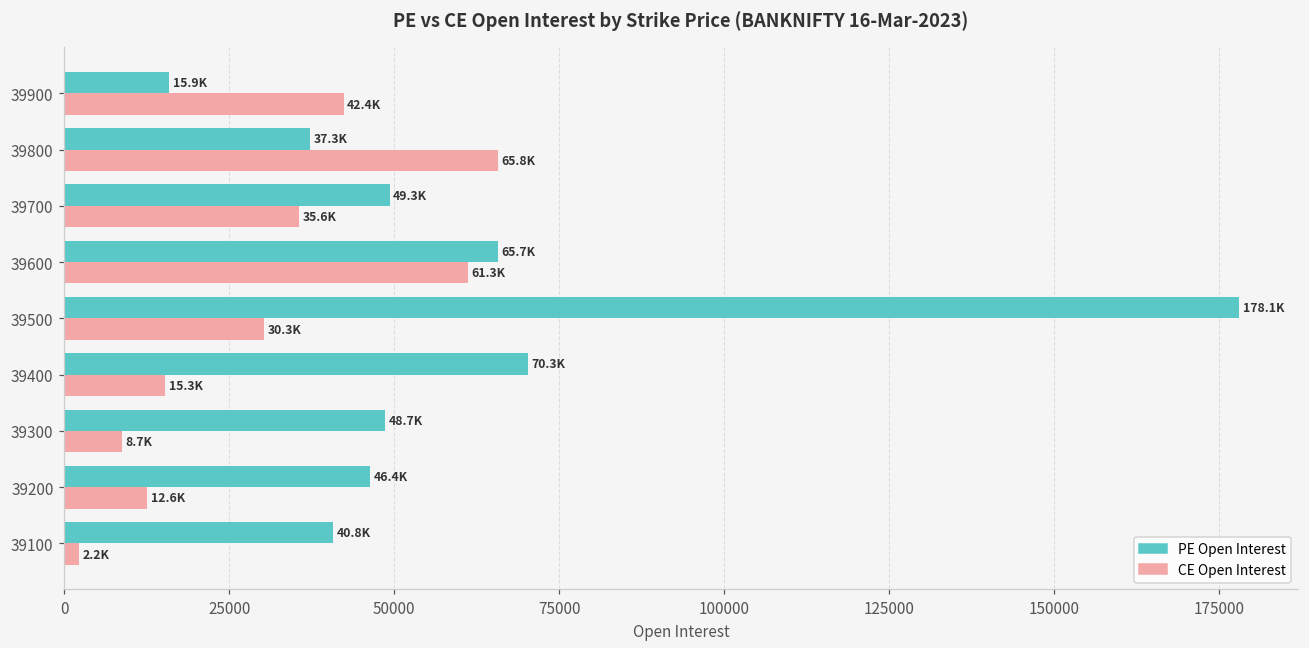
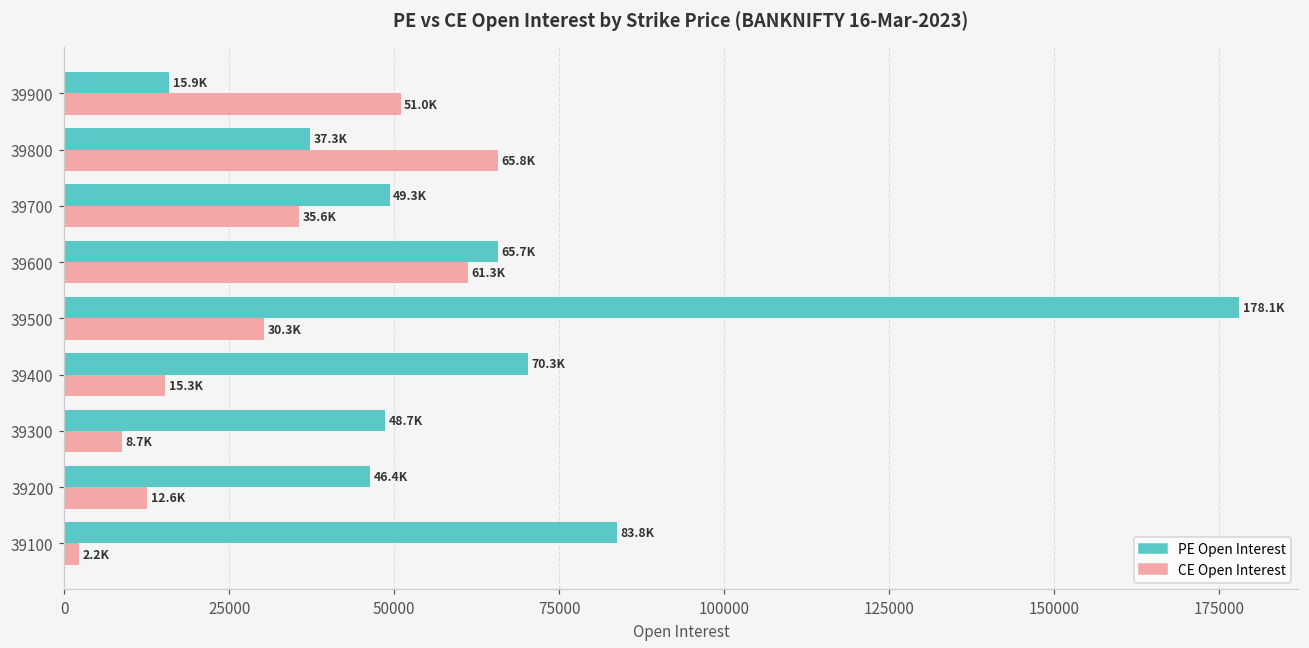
  {
    "PE Open Interest": {
      "39900": "15.9K",
      "39800": "37.3K",
      "39700": "49.3K",
      "39600": "65.7K",
      "39500": "178.1K",
      "39400": "70.3K",
      "39300": "48.7K",
      "39200": "46.4K",
-     "39100": "40.8K"
+     "39100": "83.8K"
    },
    "CE Open Interest": {
-     "39900": "42.4K",
+     "39900": "51.0K",
      "39800": "65.8K",
      "39700": "35.6K",
      "39600": "61.3K",
      "39500": "30.3K",
      "39400": "15.3K",
      "39300": "8.7K",
      "39200": "12.6K",
      "39100": "2.2K"
    }
  }
